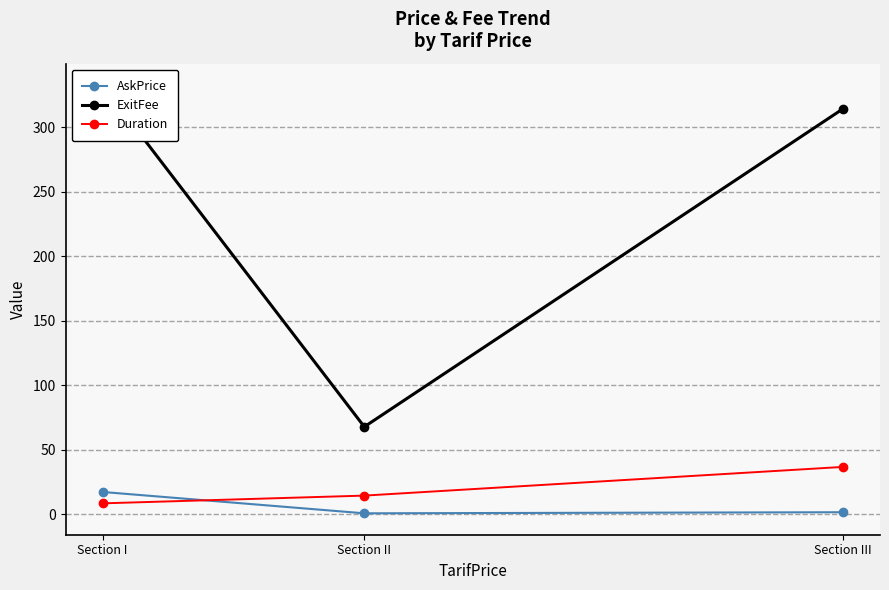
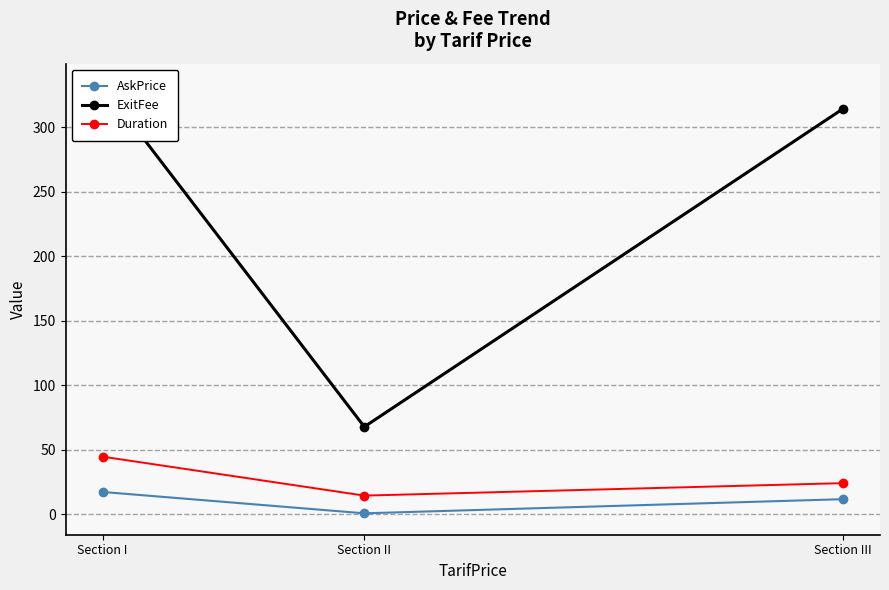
  {
    "AskPrice": {
      "Section I": 17,
      "Section II": 1,
-     "Section III": 2
+     "Section III": 12
    },
    "ExitFee": {
      "Section II": 68,
      "Section III": 314
    },
    "Duration": {
-     "Section I": 9,
+     "Section I": 45,
      "Section II": 15,
-     "Section III": 37
+     "Section III": 24
    }
  }
